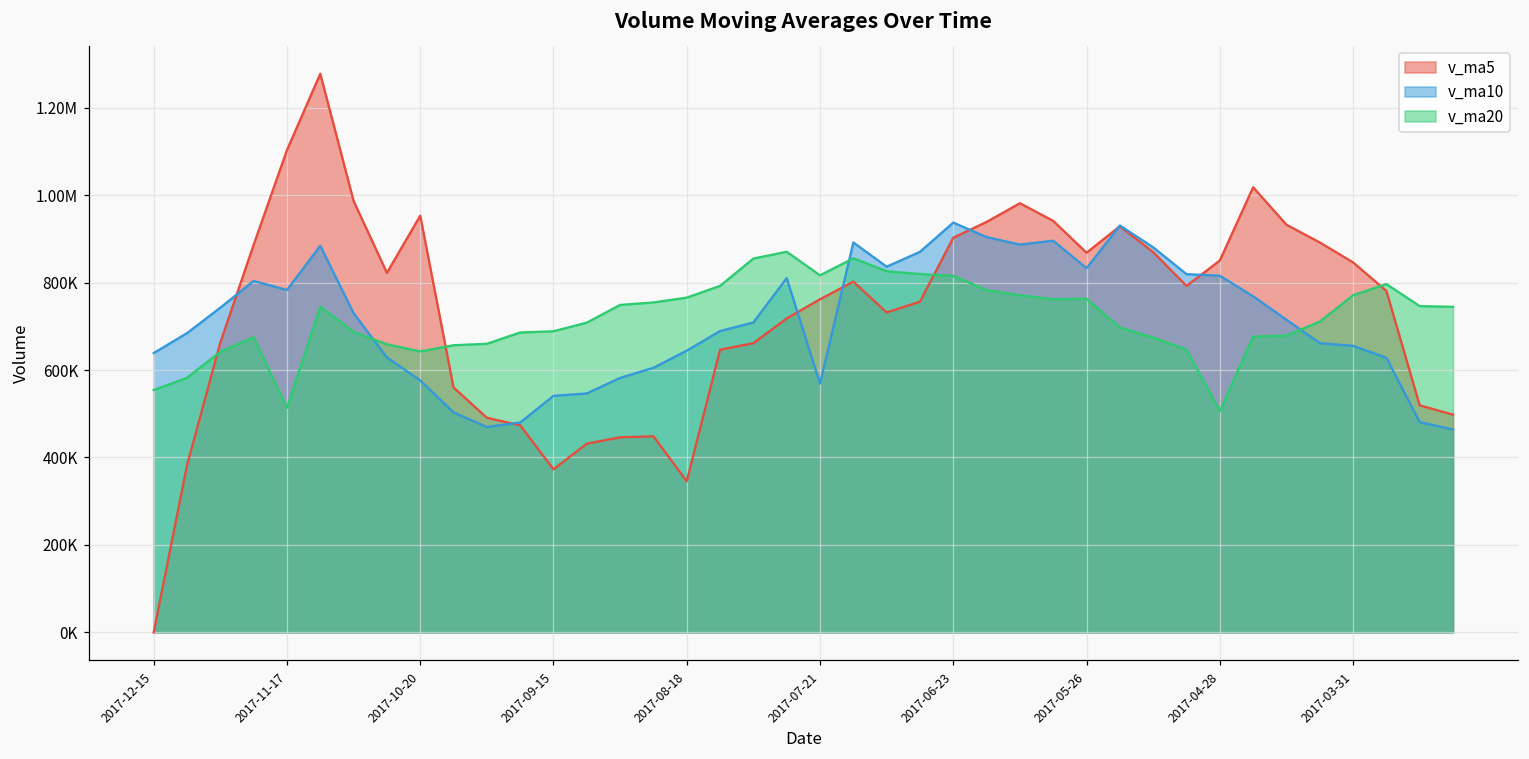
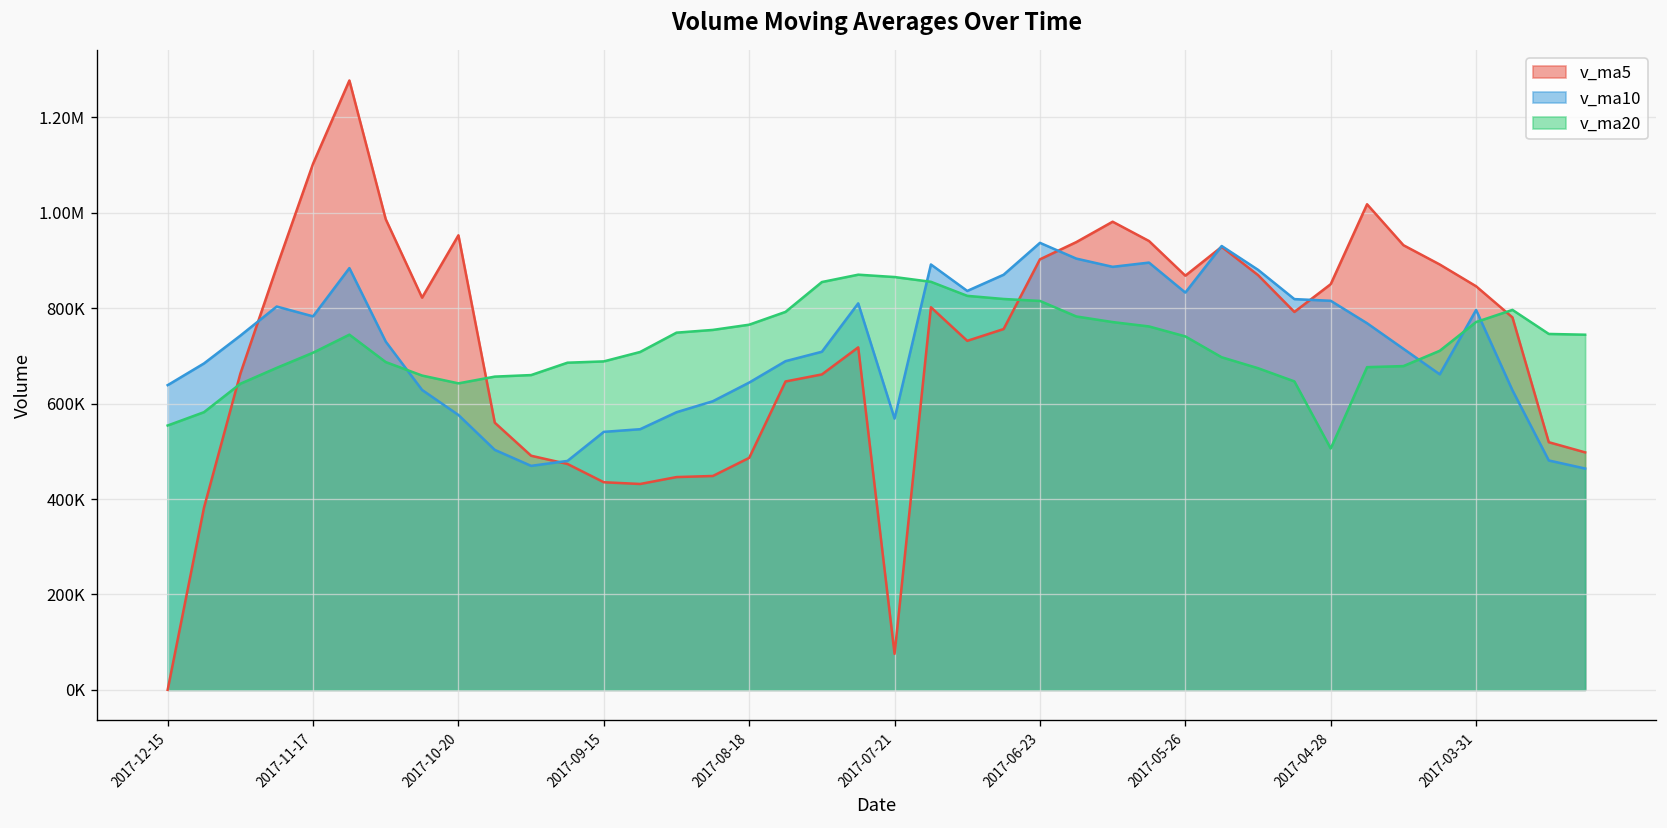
  {
    "v_ma5": {
      "2017-12-15": 0,
      "2017-11-17": 1100000,
      "2017-10-20": 950000,
-     "2017-09-15": 370000,
-     "2017-08-18": 350000,
-     "2017-07-21": 760000,
+     "2017-09-15": 440000,
+     "2017-08-18": 490000,
+     "2017-07-21": 80000,
      "2017-06-23": 900000,
      "2017-05-26": 870000,
      "2017-04-28": 850000,
      "2017-03-31": 850000
    },
    "v_ma10": {
      "2017-12-15": 640000,
      "2017-11-17": 780000,
      "2017-10-20": 580000,
      "2017-09-15": 540000,
      "2017-08-18": 640000,
      "2017-07-21": 570000,
      "2017-06-23": 940000,
      "2017-05-26": 830000,
      "2017-04-28": 820000,
-     "2017-03-31": 660000
+     "2017-03-31": 800000
    },
    "v_ma20": {
      "2017-12-15": 550000,
-     "2017-11-17": 510000,
+     "2017-11-17": 710000,
      "2017-10-20": 640000,
      "2017-09-15": 690000,
      "2017-08-18": 770000,
-     "2017-07-21": 820000,
+     "2017-07-21": 870000,
      "2017-06-23": 820000,
-     "2017-05-26": 760000,
+     "2017-05-26": 740000,
      "2017-04-28": 510000,
      "2017-03-31": 770000
    }
  }
